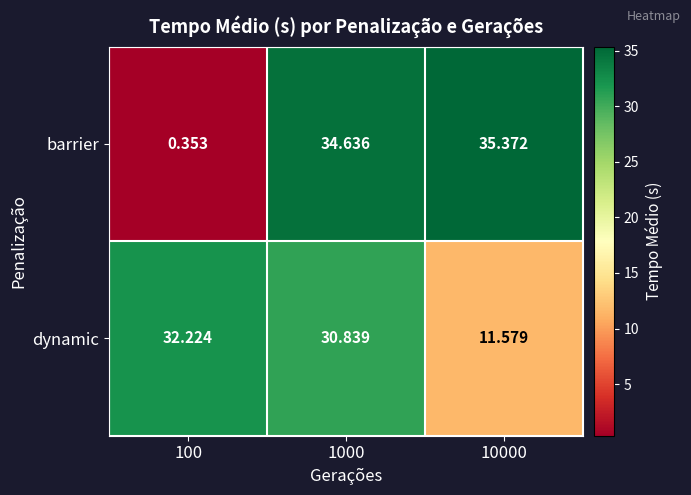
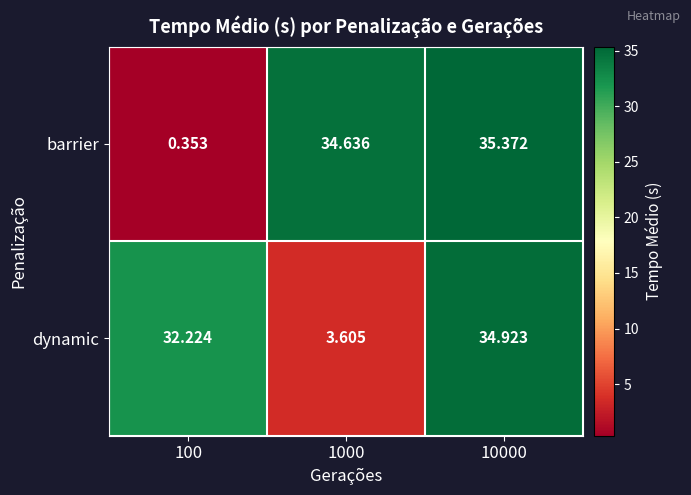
  {
    "barrier": {
      "100": 0.353,
      "1000": 34.636,
      "10000": 35.372
    },
    "dynamic": {
      "100": 32.224,
-     "1000": 30.839,
-     "10000": 11.579
+     "1000": 3.605,
+     "10000": 34.923
    }
  }
